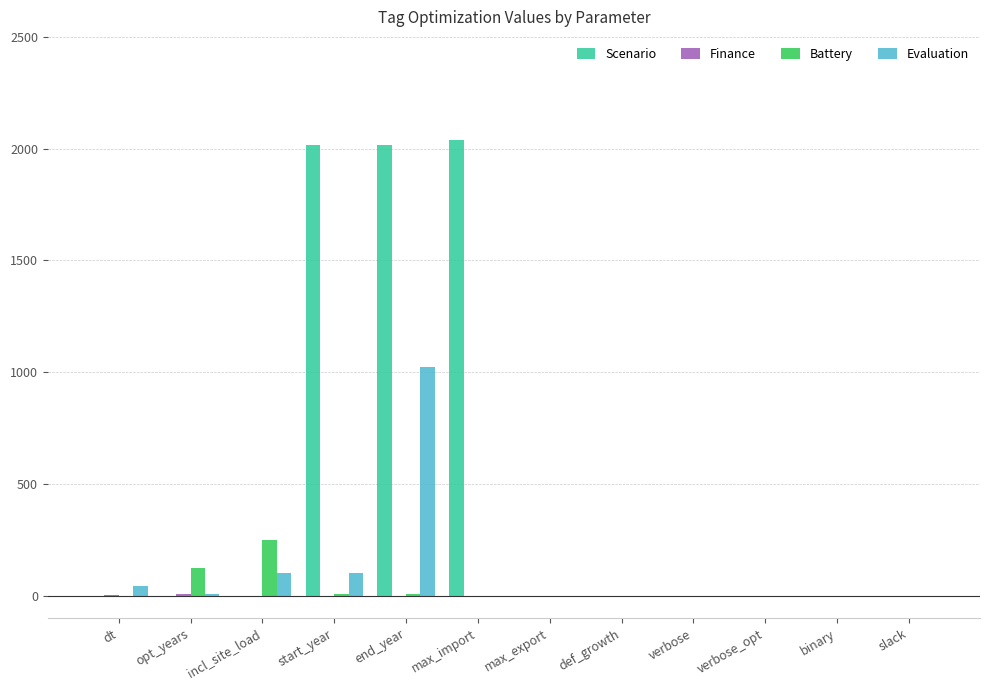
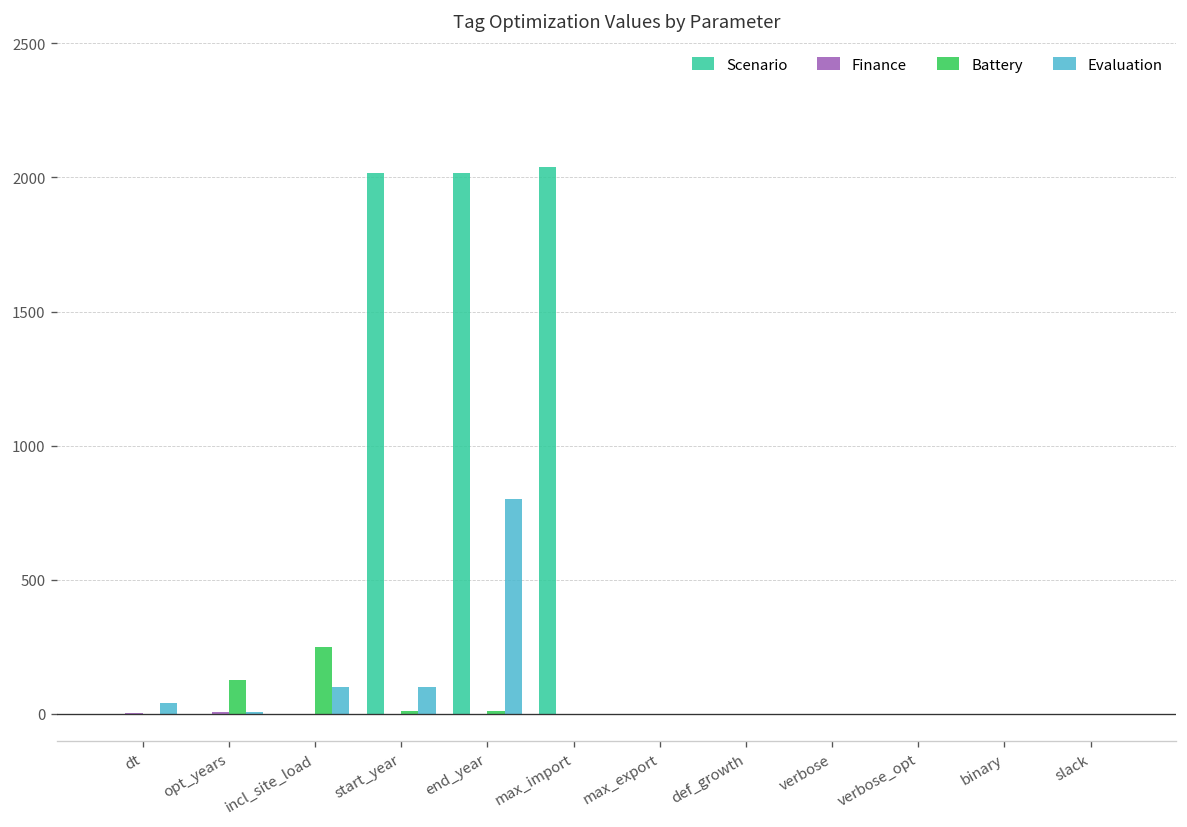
  {
    "Scenario": {
      "opt_years": 0,
      "start_year": 2020,
      "end_year": 2020,
      "max_import": 2040,
      "max_export": 0,
      "verbose": 0,
      "verbose_opt": 0,
      "binary": 0,
      "slack": 0
    },
    "Finance": {
      "incl_site_load": 0,
      "start_year": 0,
      "end_year": 0,
      "max_import": 0,
      "def_growth": 0,
      "verbose": 0,
      "verbose_opt": 0,
      "binary": 0,
      "slack": 0
    },
    "Battery": {
      "dt": 0,
      "opt_years": 130,
      "incl_site_load": 250,
      "max_import": 0,
      "max_export": 0,
      "def_growth": 0,
      "verbose": 0,
      "verbose_opt": 0,
      "binary": 0,
      "slack": 0
    },
    "Evaluation": {
      "dt": 40,
      "incl_site_load": 100,
      "start_year": 100,
-     "end_year": 1030,
+     "end_year": 800,
      "max_import": 0,
      "def_growth": 0,
      "verbose": 0,
      "verbose_opt": 0,
      "binary": 0,
      "slack": 0
    }
  }
